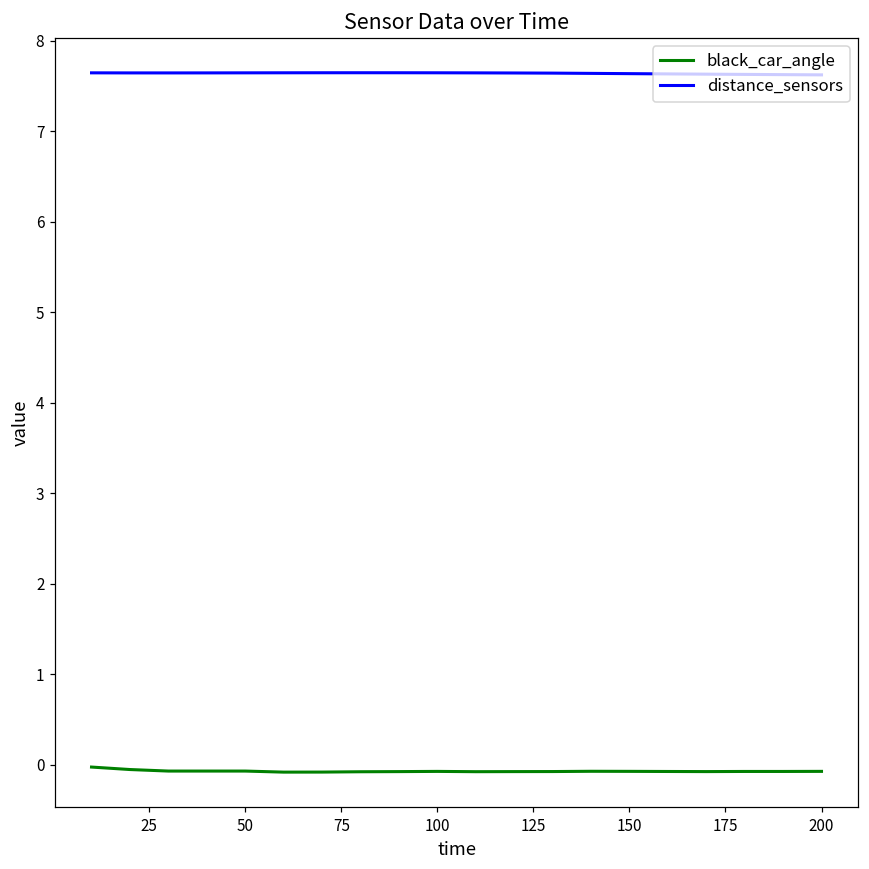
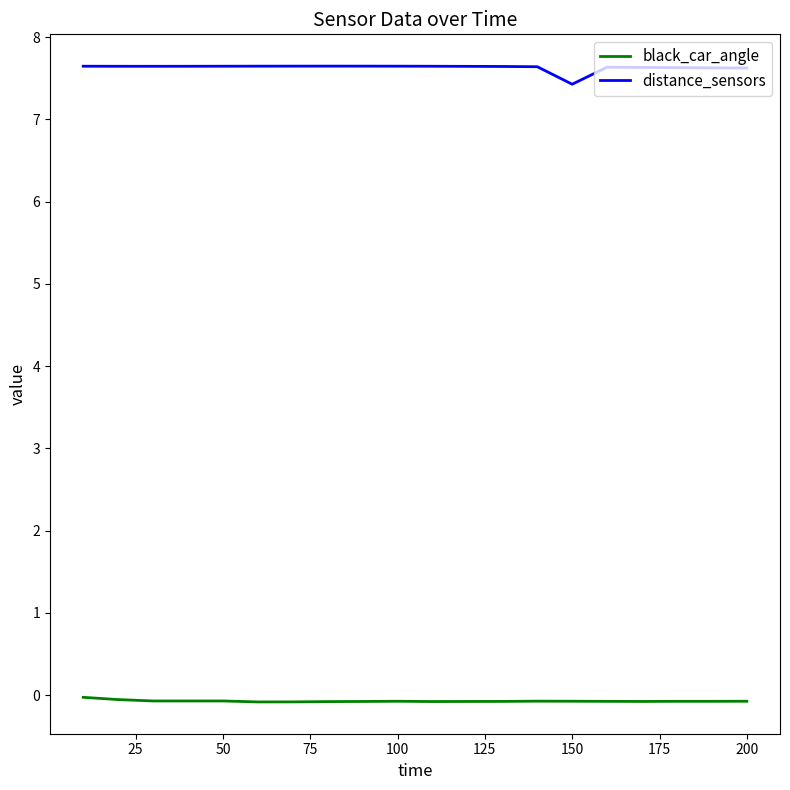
  {
    "black_car_angle": {
      "50": -0.1,
      "100": -0.1,
      "150": -0.1,
      "200": -0.1
    },
    "distance_sensors": {
      "50": 7.6,
      "100": 7.6,
-     "150": 7.6
+     "150": 7.4
    }
  }
